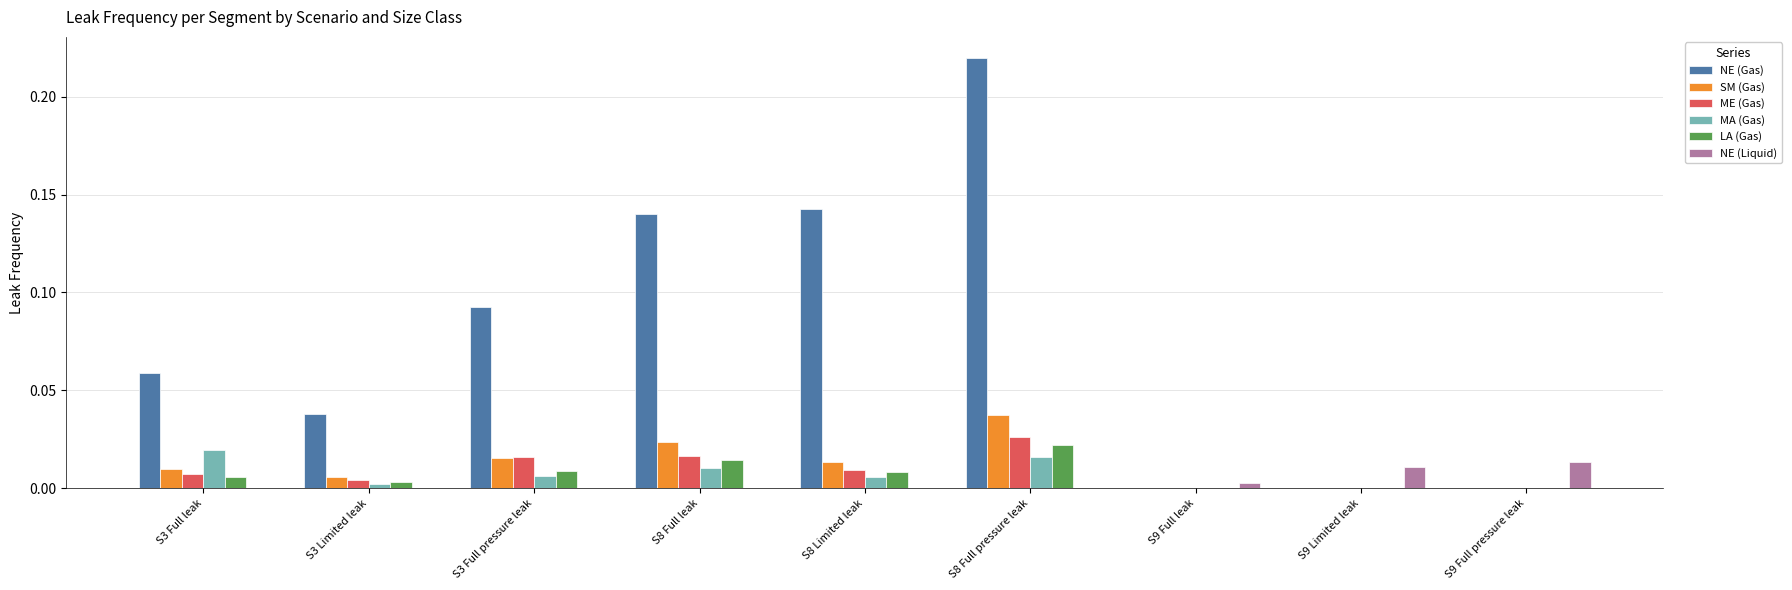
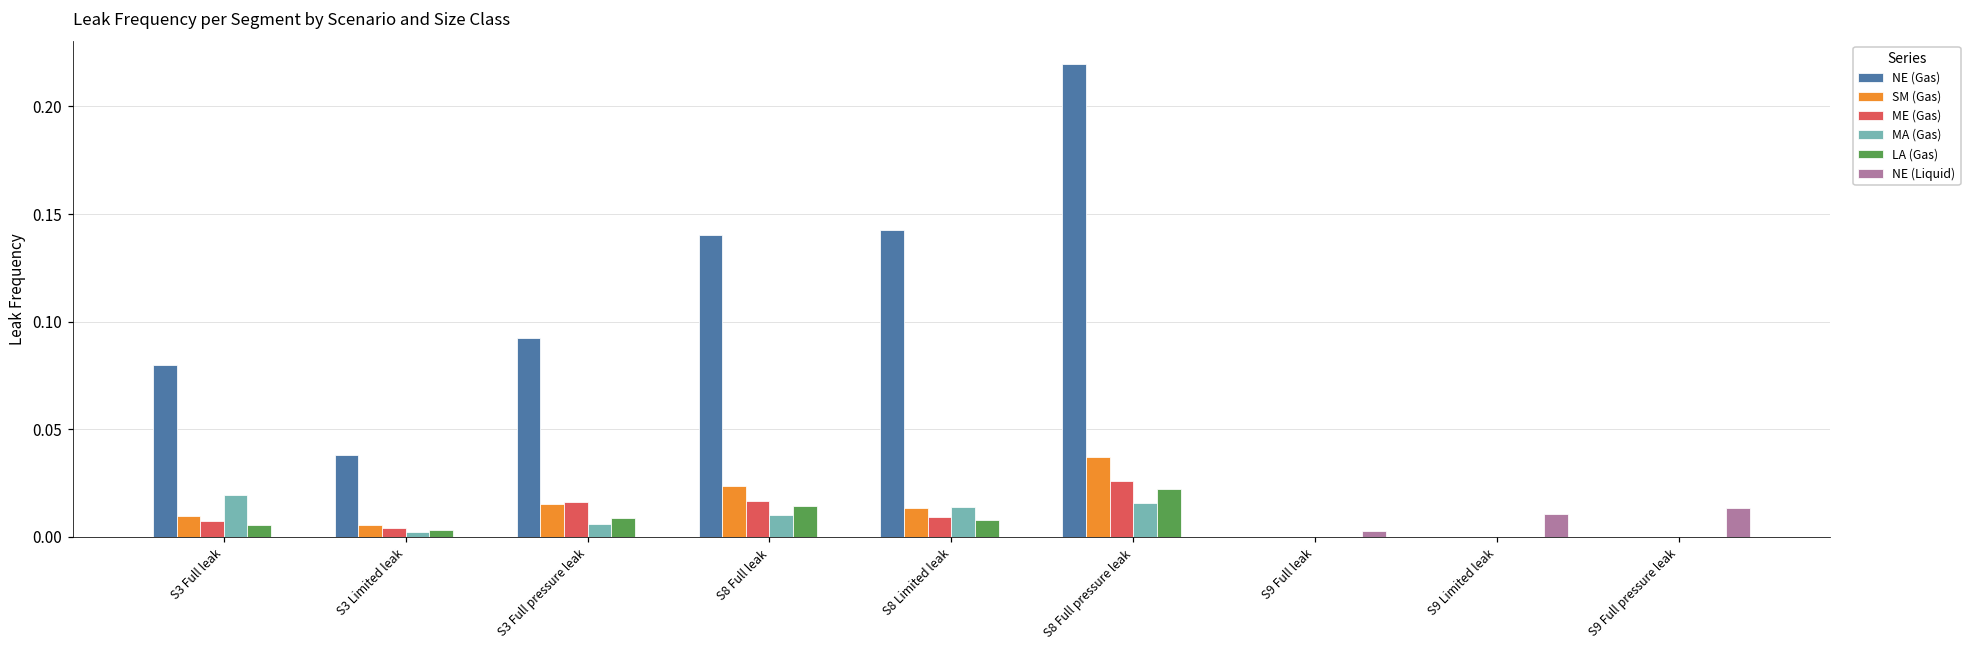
  {
    "NE (Gas)": {
-     "S3 Full leak": 0.059,
+     "S3 Full leak": 0.080,
      "S3 Limited leak": 0.038,
      "S3 Full pressure leak": 0.092,
      "S8 Full leak": 0.140,
      "S8 Limited leak": 0.143,
      "S8 Full pressure leak": 0.220,
      "S9 Full leak": 0.000,
      "S9 Limited leak": 0.000,
      "S9 Full pressure leak": 0.000
    },
    "SM (Gas)": {
      "S3 Full leak": 0.010,
      "S3 Limited leak": 0.006,
      "S3 Full pressure leak": 0.015,
      "S8 Full leak": 0.024,
      "S8 Limited leak": 0.013,
      "S8 Full pressure leak": 0.037,
      "S9 Full leak": 0.000,
      "S9 Limited leak": 0.000,
      "S9 Full pressure leak": 0.000
    },
    "ME (Gas)": {
      "S3 Full leak": 0.007,
      "S3 Limited leak": 0.004,
      "S3 Full pressure leak": 0.016,
      "S8 Full leak": 0.017,
      "S8 Limited leak": 0.009,
      "S8 Full pressure leak": 0.026,
      "S9 Full leak": 0.000,
      "S9 Limited leak": 0.000,
      "S9 Full pressure leak": 0.000
    },
    "MA (Gas)": {
      "S3 Full leak": 0.019,
      "S3 Limited leak": 0.002,
      "S3 Full pressure leak": 0.006,
      "S8 Full leak": 0.010,
-     "S8 Limited leak": 0.006,
+     "S8 Limited leak": 0.014,
      "S8 Full pressure leak": 0.016,
      "S9 Full leak": 0.000,
      "S9 Limited leak": 0.000,
      "S9 Full pressure leak": 0.000
    },
    "LA (Gas)": {
      "S3 Full leak": 0.006,
      "S3 Limited leak": 0.003,
      "S3 Full pressure leak": 0.009,
      "S8 Full leak": 0.014,
      "S8 Limited leak": 0.008,
      "S8 Full pressure leak": 0.022,
      "S9 Full leak": 0.000,
      "S9 Limited leak": 0.000,
      "S9 Full pressure leak": 0.000
    },
    "NE (Liquid)": {
      "S3 Full leak": 0.000,
      "S3 Limited leak": 0.000,
      "S3 Full pressure leak": 0.000,
      "S8 Full leak": 0.000,
      "S8 Limited leak": 0.000,
      "S8 Full pressure leak": 0.000,
      "S9 Full leak": 0.003,
      "S9 Limited leak": 0.011,
      "S9 Full pressure leak": 0.013
    }
  }
